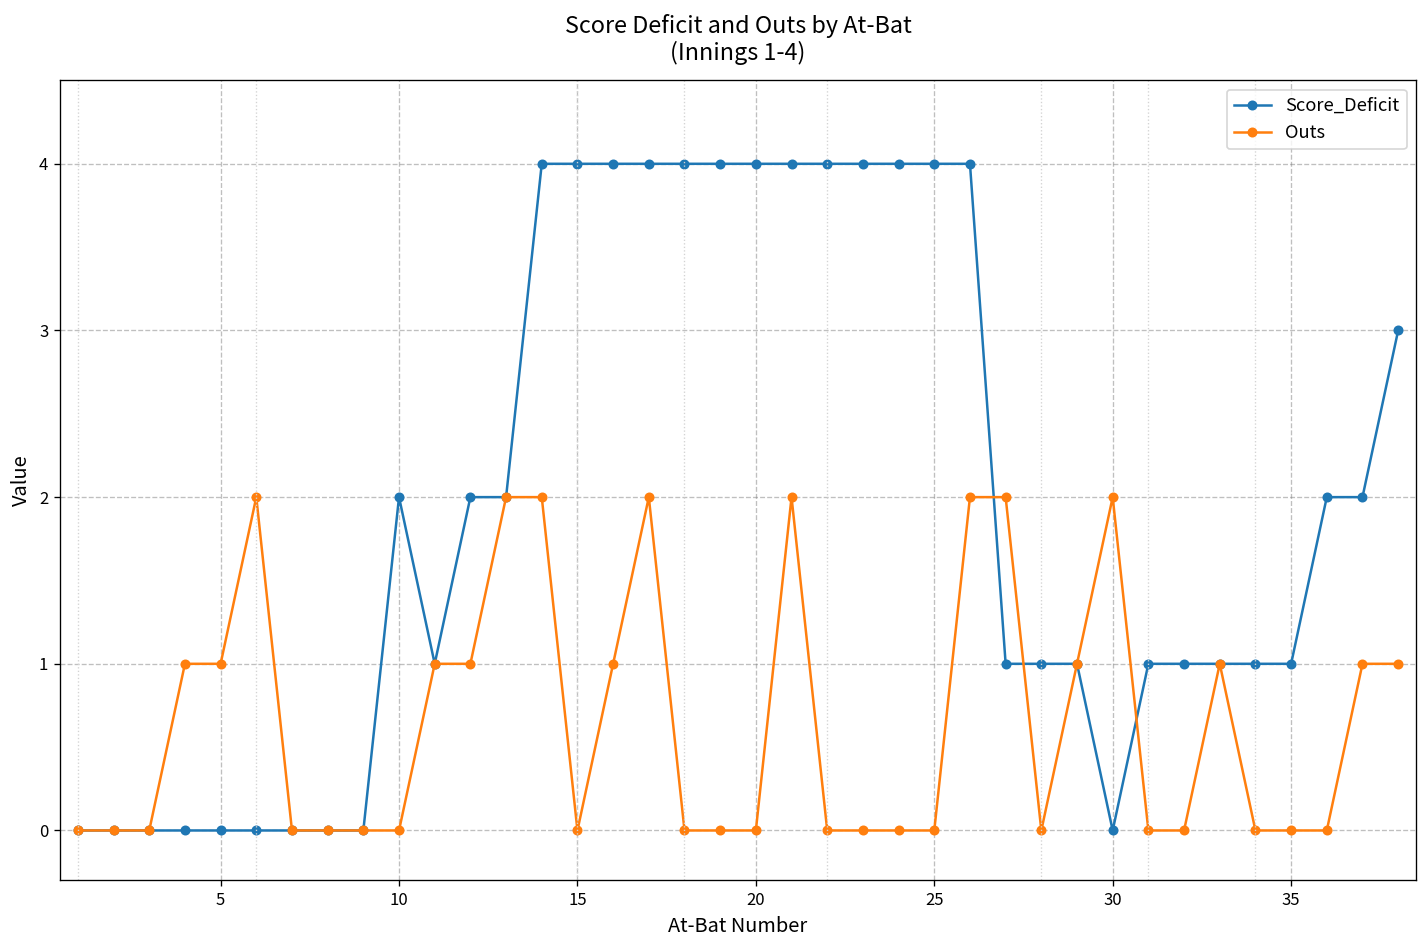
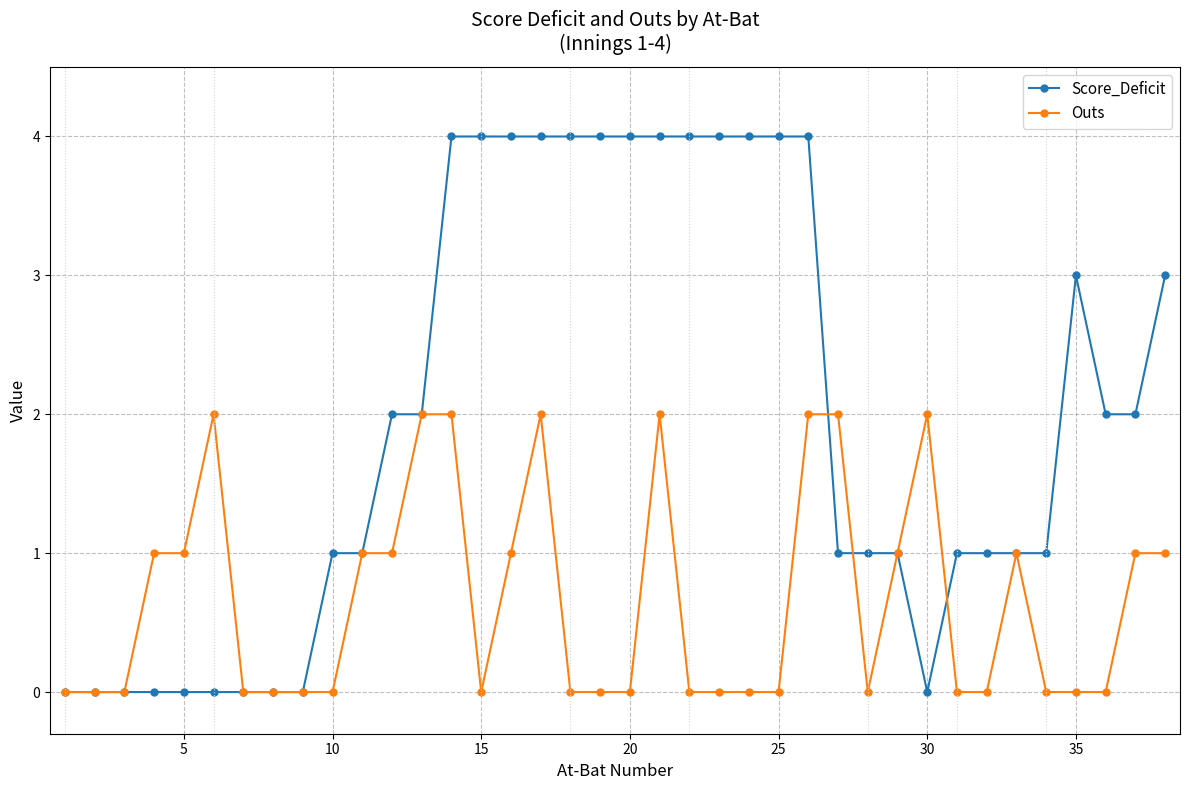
  {
    "Score_Deficit": {
      "5": 0,
-     "10": 2,
+     "10": 1,
      "15": 4,
      "20": 4,
      "25": 4,
      "30": 0,
-     "35": 1
+     "35": 3
    },
    "Outs": {
      "5": 1,
      "10": 0,
      "15": 0,
      "20": 0,
      "25": 0,
      "30": 2,
      "35": 0
    }
  }
